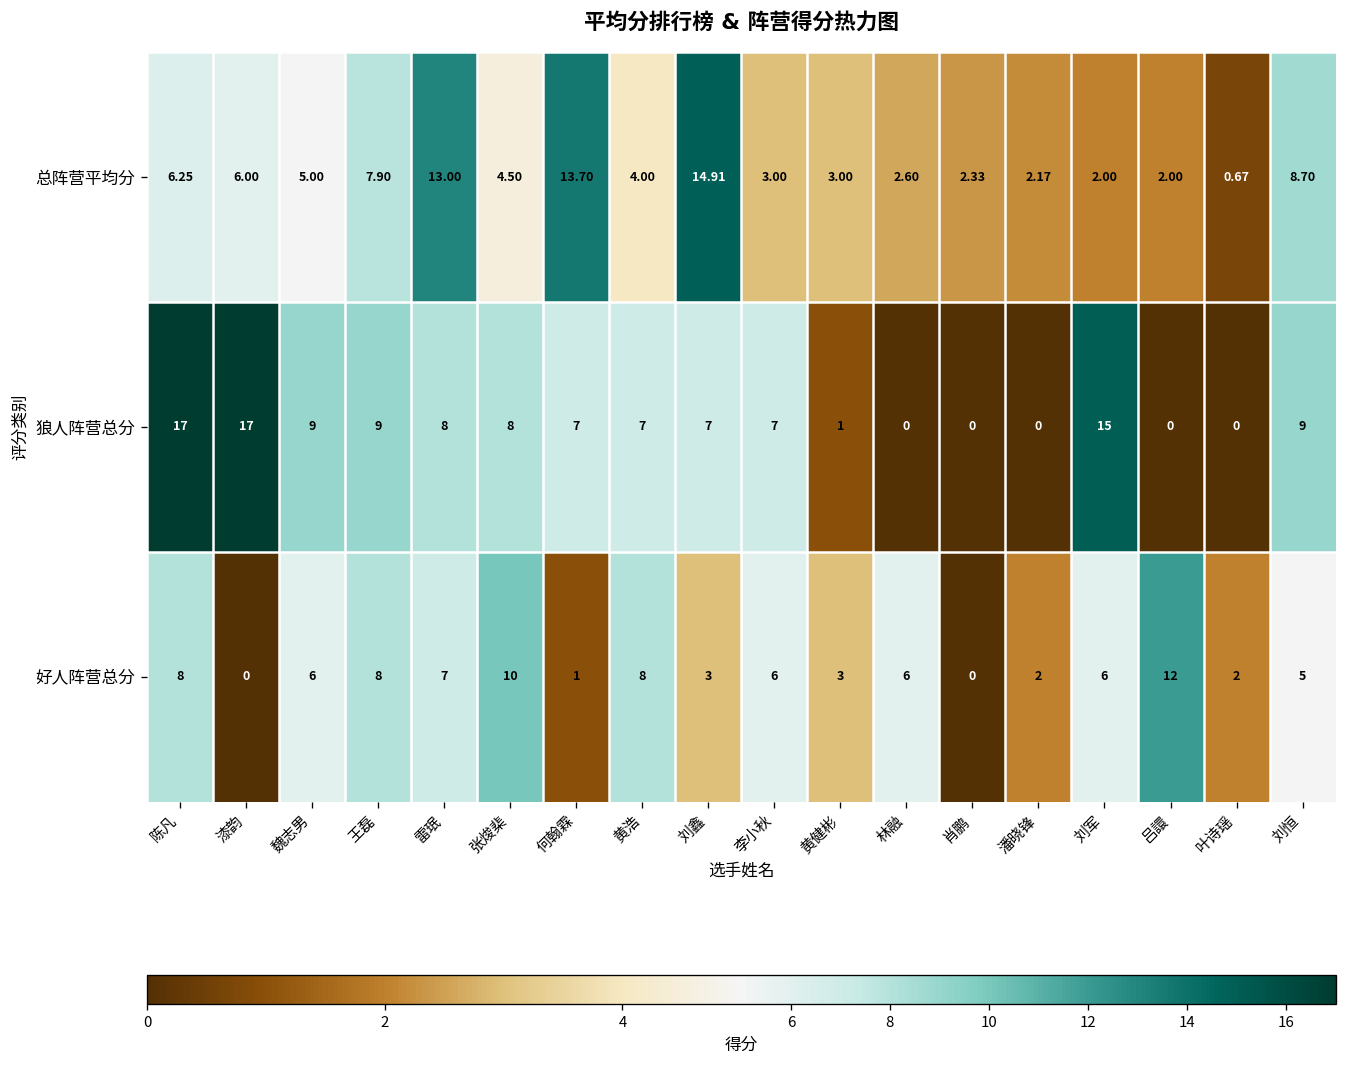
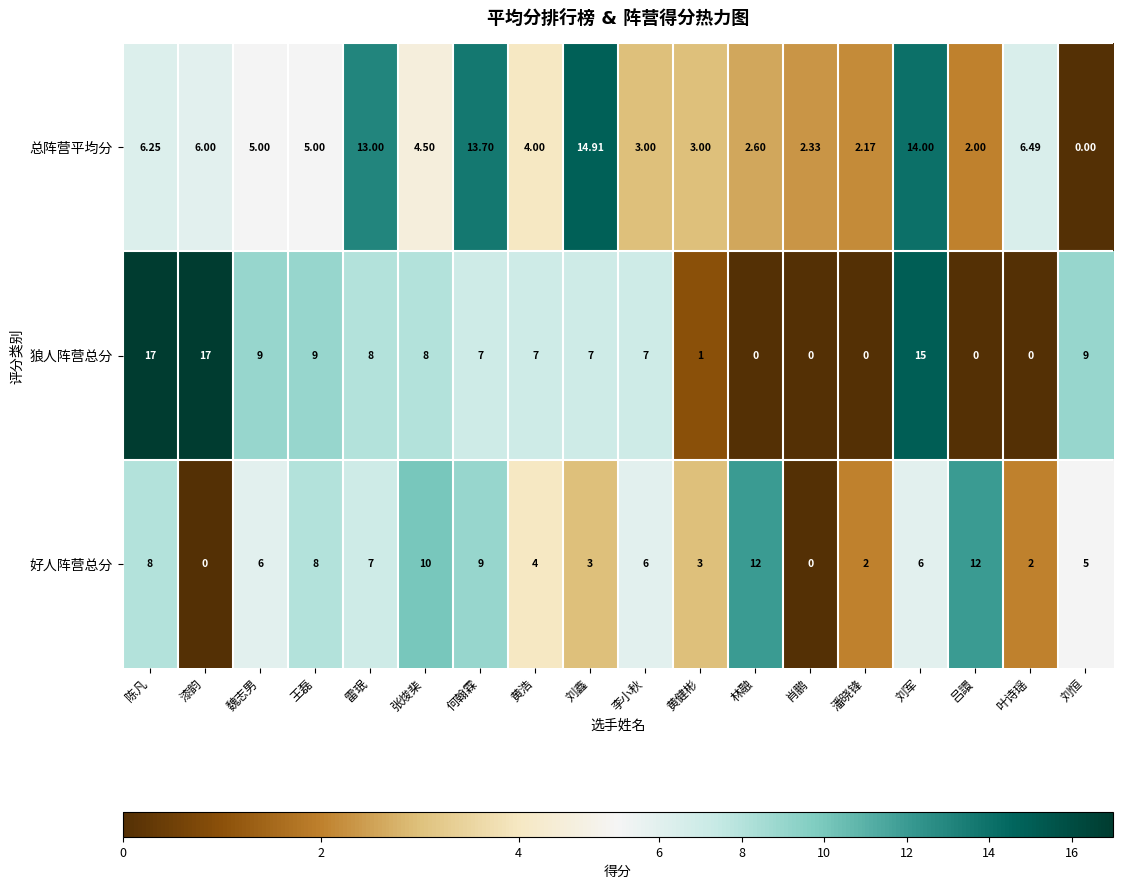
  {
    "总阵营平均分": {
      "陈凡": 6.25,
      "漆韵": 6.00,
      "魏志男": 5.00,
-     "王磊": 7.90,
+     "王磊": 5.00,
      "雷珉": 13.00,
      "张焌棐": 4.50,
      "何翰霖": 13.70,
      "黄浩": 4.00,
      "刘鑫": 14.91,
      "李小秋": 3.00,
      "黄健彬": 3.00,
      "林融": 2.60,
      "肖鹏": 2.33,
      "潘晓锋": 2.17,
-     "刘军": 2.00,
+     "刘军": 14.00,
      "吕譞": 2.00,
-     "叶诗瑶": 0.67,
-     "刘恒": 8.70
+     "叶诗瑶": 6.49,
+     "刘恒": 0.00
    },
    "狼人阵营总分": {
      "陈凡": 17,
      "漆韵": 17,
      "魏志男": 9,
      "王磊": 9,
      "雷珉": 8,
      "张焌棐": 8,
      "何翰霖": 7,
      "黄浩": 7,
      "刘鑫": 7,
      "李小秋": 7,
      "黄健彬": 1,
      "林融": 0,
      "肖鹏": 0,
      "潘晓锋": 0,
      "刘军": 15,
      "吕譞": 0,
      "叶诗瑶": 0,
      "刘恒": 9
    },
    "好人阵营总分": {
      "陈凡": 8,
      "漆韵": 0,
      "魏志男": 6,
      "王磊": 8,
      "雷珉": 7,
      "张焌棐": 10,
-     "何翰霖": 1,
-     "黄浩": 8,
+     "何翰霖": 9,
+     "黄浩": 4,
      "刘鑫": 3,
      "李小秋": 6,
      "黄健彬": 3,
-     "林融": 6,
+     "林融": 12,
      "肖鹏": 0,
      "潘晓锋": 2,
      "刘军": 6,
      "吕譞": 12,
      "叶诗瑶": 2,
      "刘恒": 5
    }
  }
